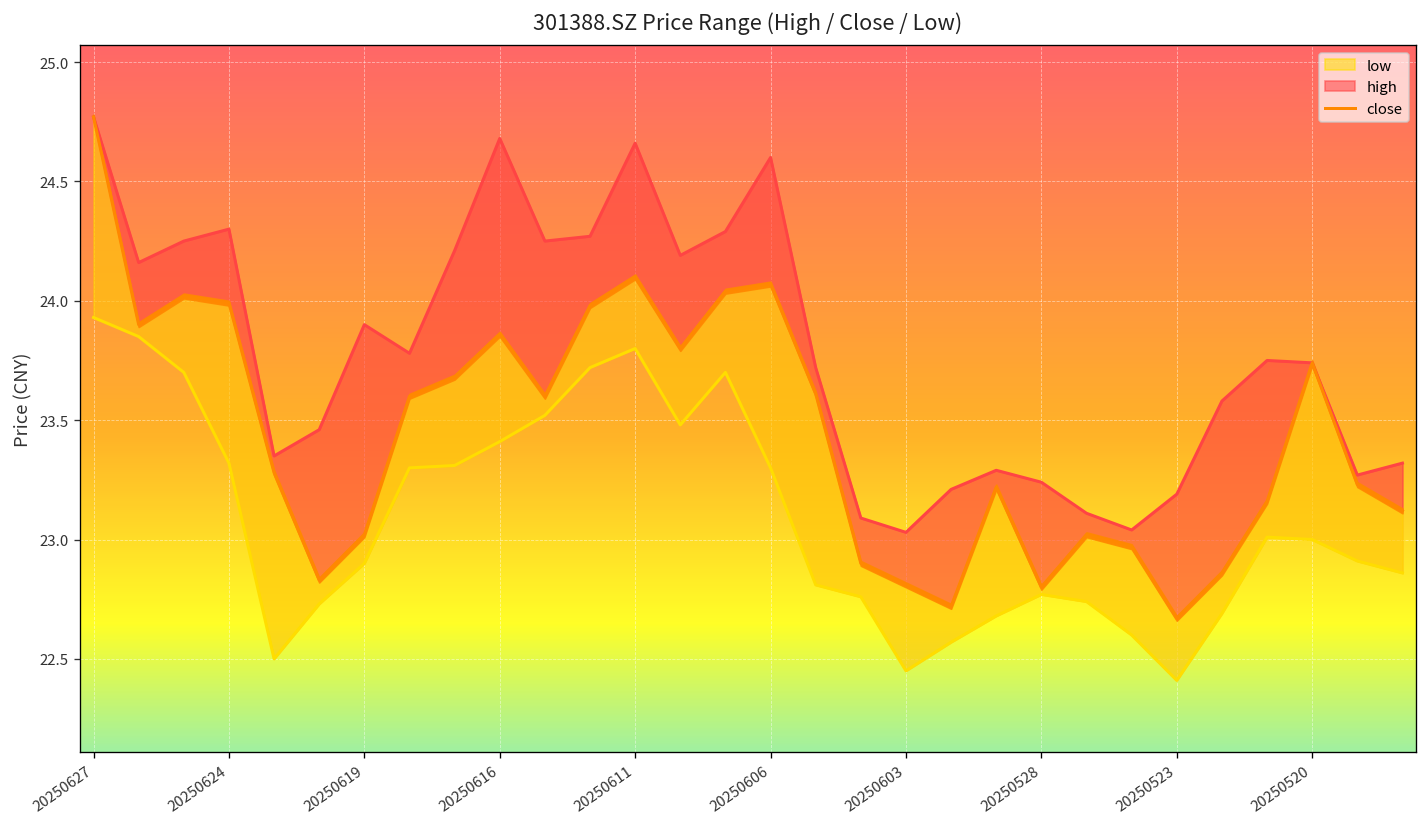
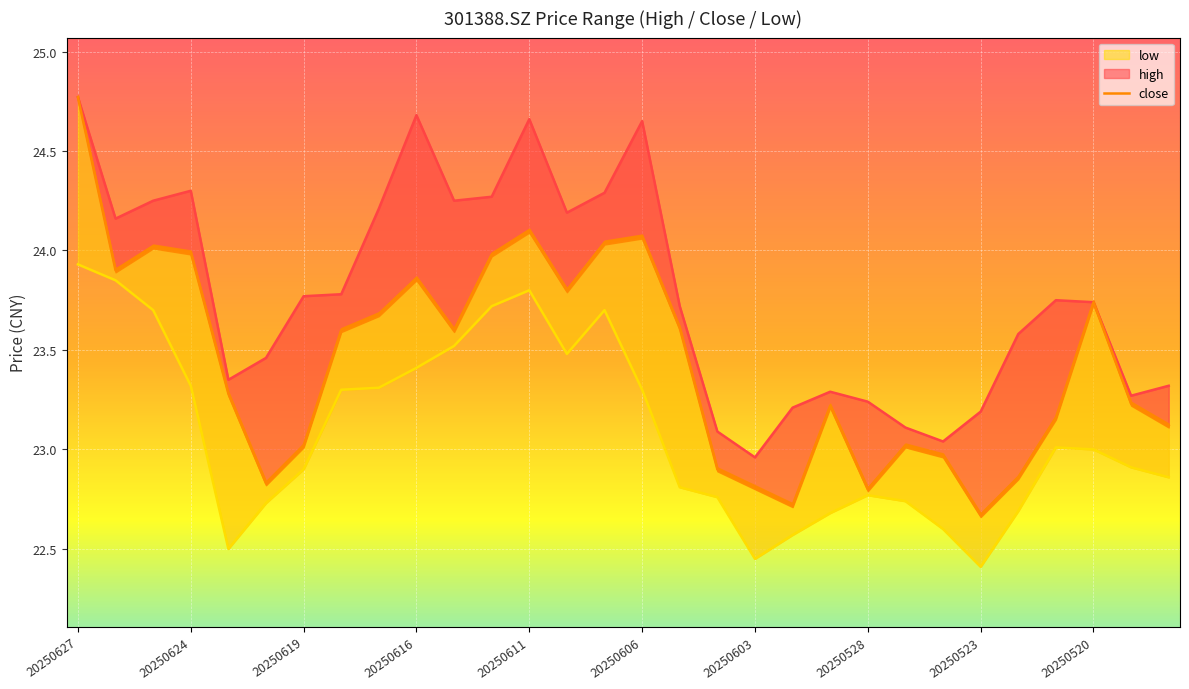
  {
    "high": {
      "20250624": 24.30,
-     "20250619": 23.90,
+     "20250619": 23.77,
      "20250616": 24.68,
      "20250611": 24.66,
-     "20250606": 24.60,
-     "20250603": 23.03,
+     "20250606": 24.65,
+     "20250603": 22.96,
      "20250528": 23.24,
      "20250523": 23.19
    }
  }
